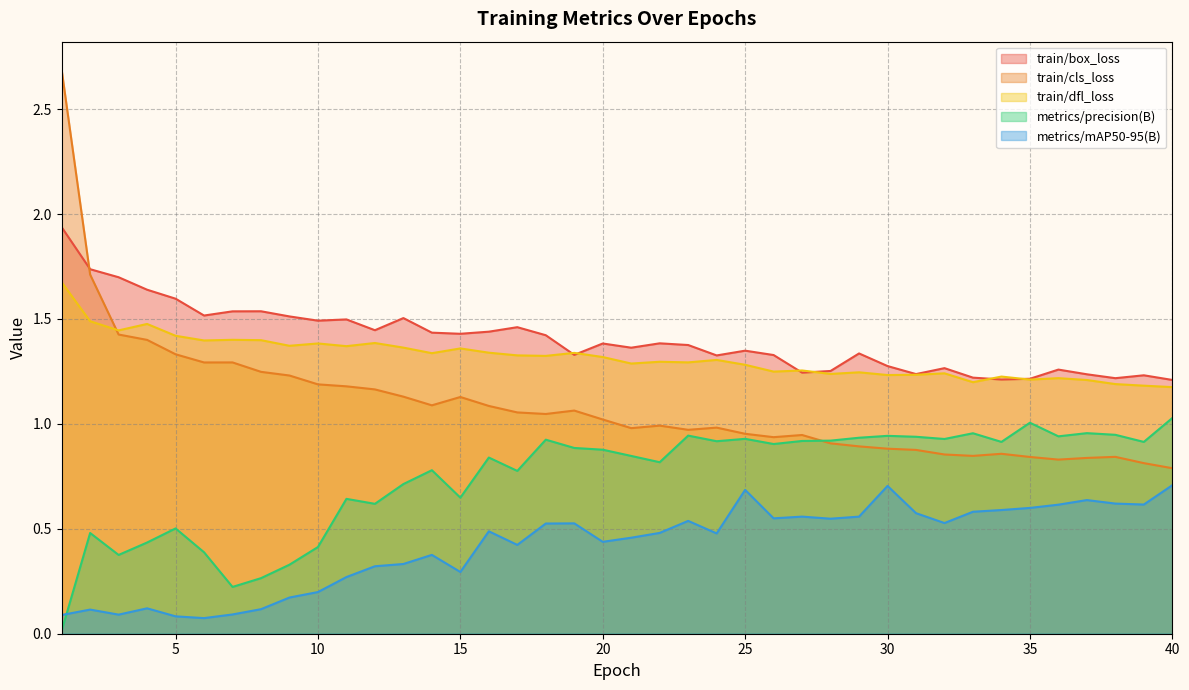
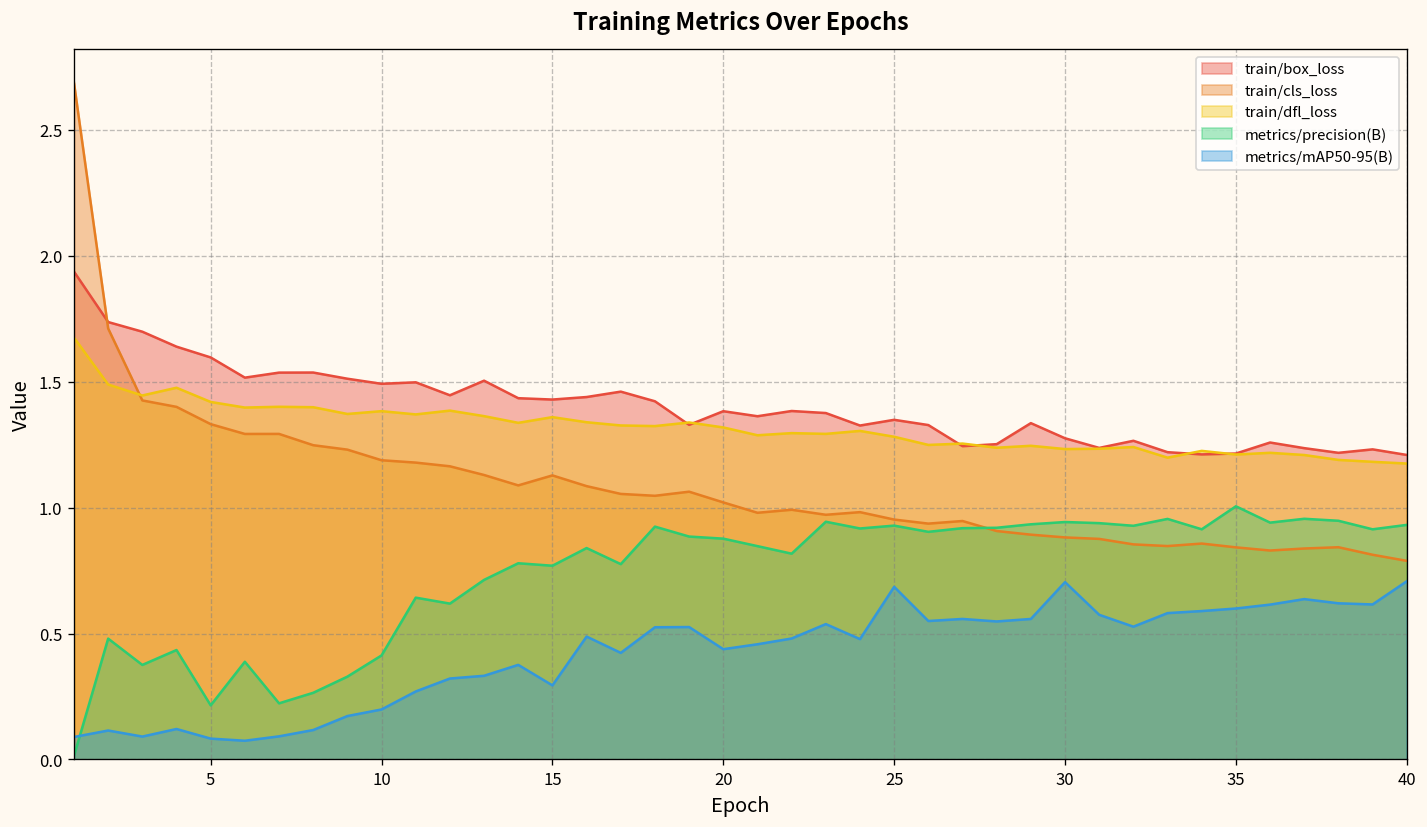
  {
    "metrics/precision(B)": {
-     "5": 0.50,
+     "5": 0.21,
      "10": 0.41,
-     "15": 0.65,
+     "15": 0.77,
      "20": 0.88,
      "25": 0.93,
      "30": 0.94,
      "35": 1.01,
-     "40": 1.03
+     "40": 0.93
    },
    "metrics/mAP50-95(B)": {
      "5": 0.08,
      "10": 0.20,
      "15": 0.29,
      "20": 0.44,
      "25": 0.69,
      "30": 0.70,
      "35": 0.60,
      "40": 0.71
    }
  }
